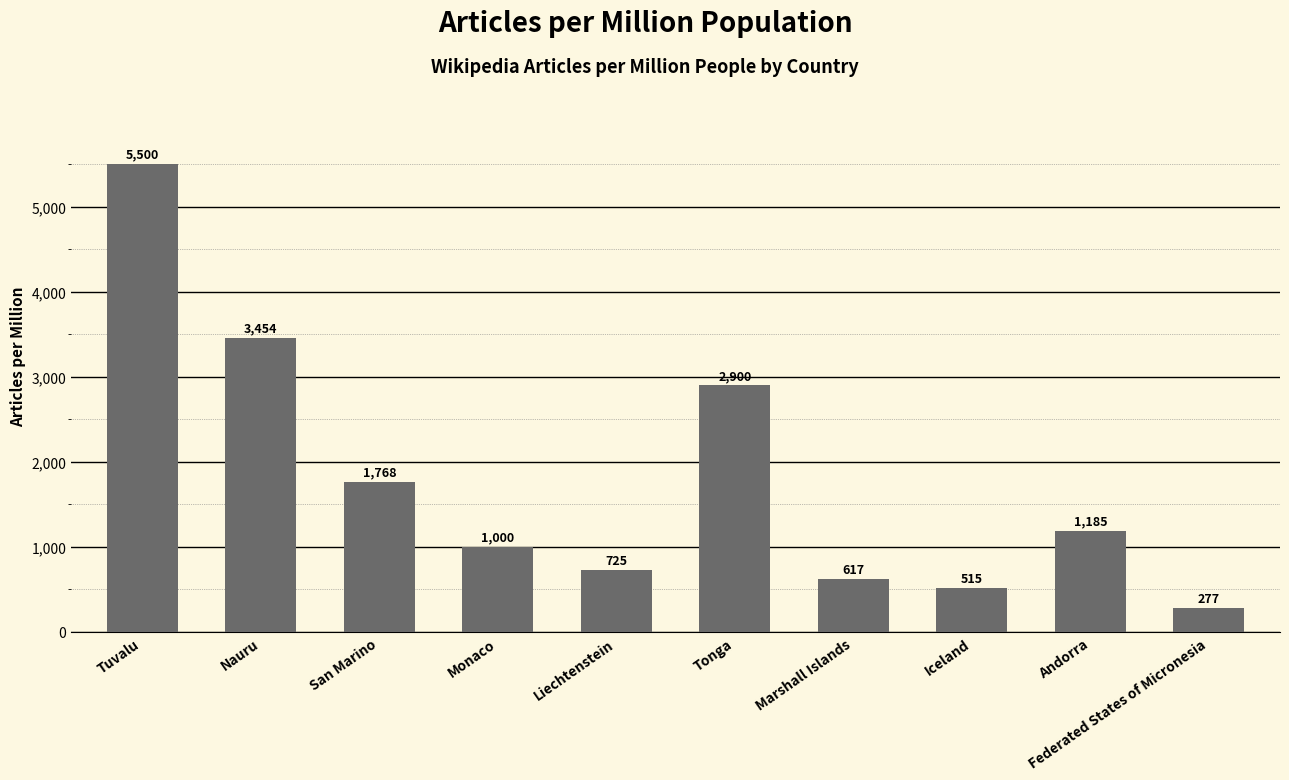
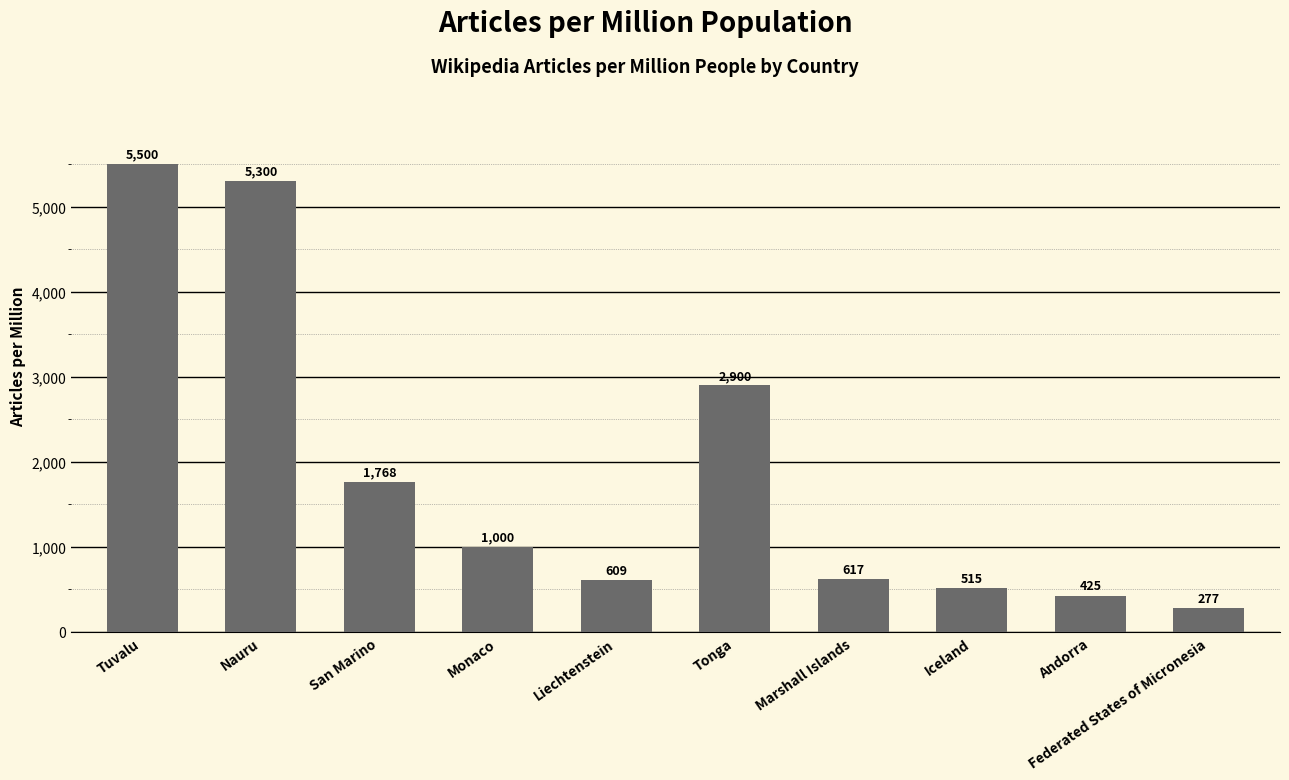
  {
    "Tuvalu": "5,500",
-   "Nauru": "3,454",
+   "Nauru": "5,300",
    "San Marino": "1,768",
    "Monaco": "1,000",
-   "Liechtenstein": "725",
+   "Liechtenstein": "609",
    "Tonga": "2,900",
    "Marshall Islands": "617",
    "Iceland": "515",
-   "Andorra": "1,185",
+   "Andorra": "425",
    "Federated States of Micronesia": "277"
  }
